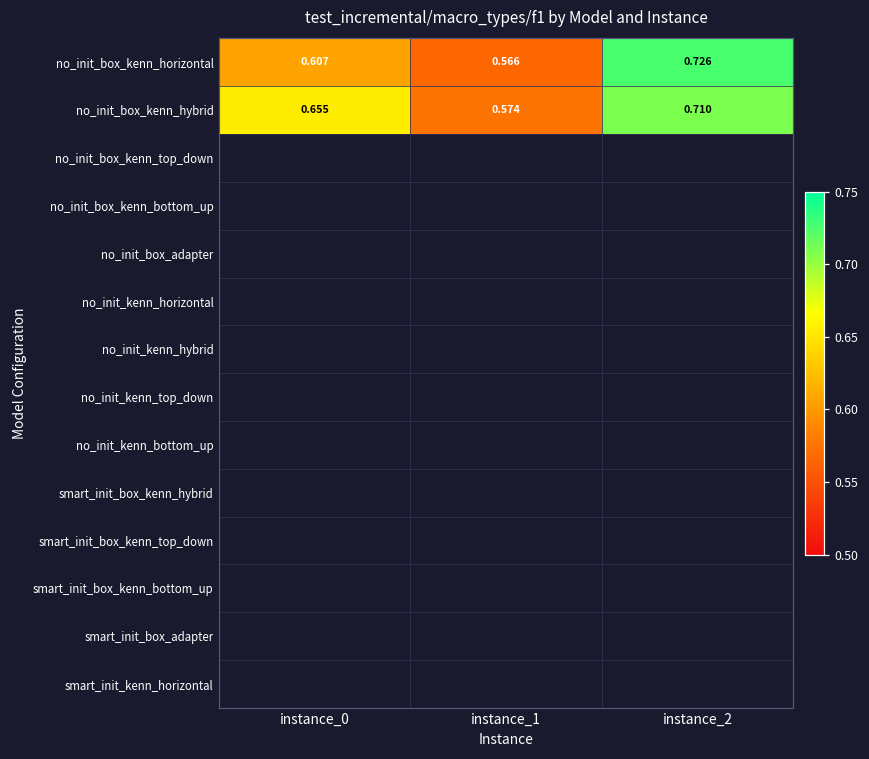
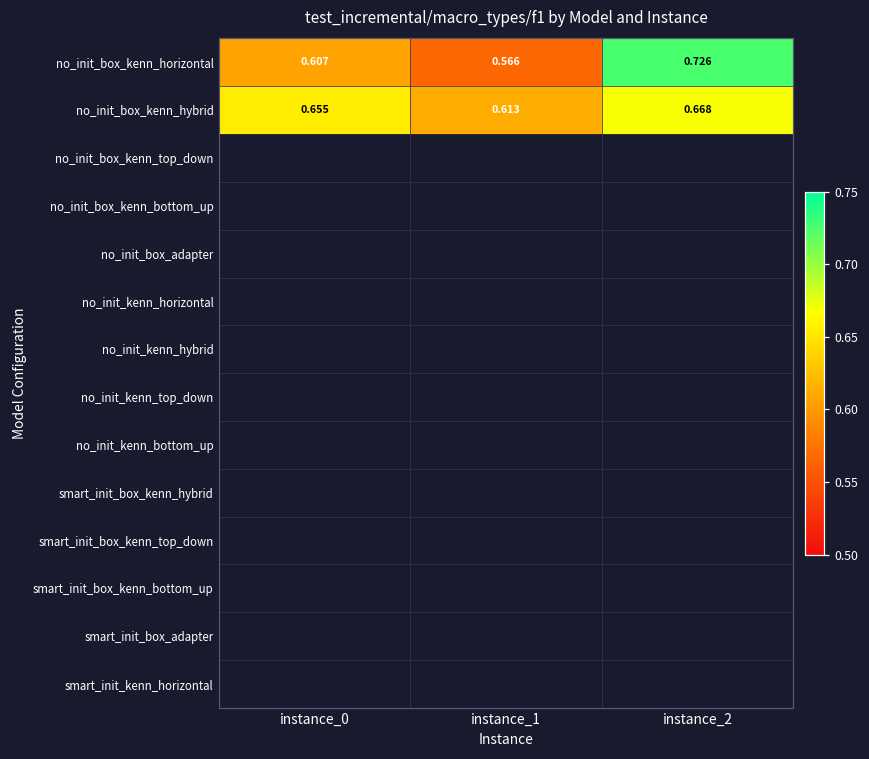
  {
    "no_init_box_kenn_horizontal": {
      "instance_0": 0.607,
      "instance_1": 0.566,
      "instance_2": 0.726
    },
    "no_init_box_kenn_hybrid": {
      "instance_0": 0.655,
-     "instance_1": 0.574,
-     "instance_2": 0.710
+     "instance_1": 0.613,
+     "instance_2": 0.668
    }
  }
